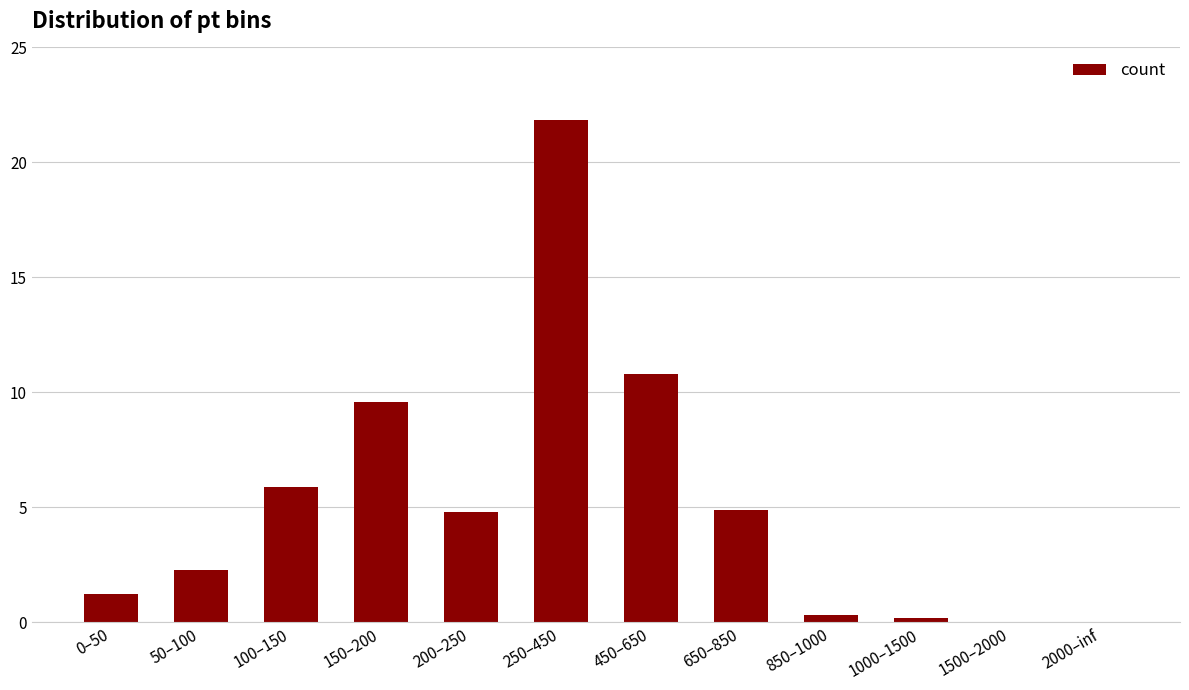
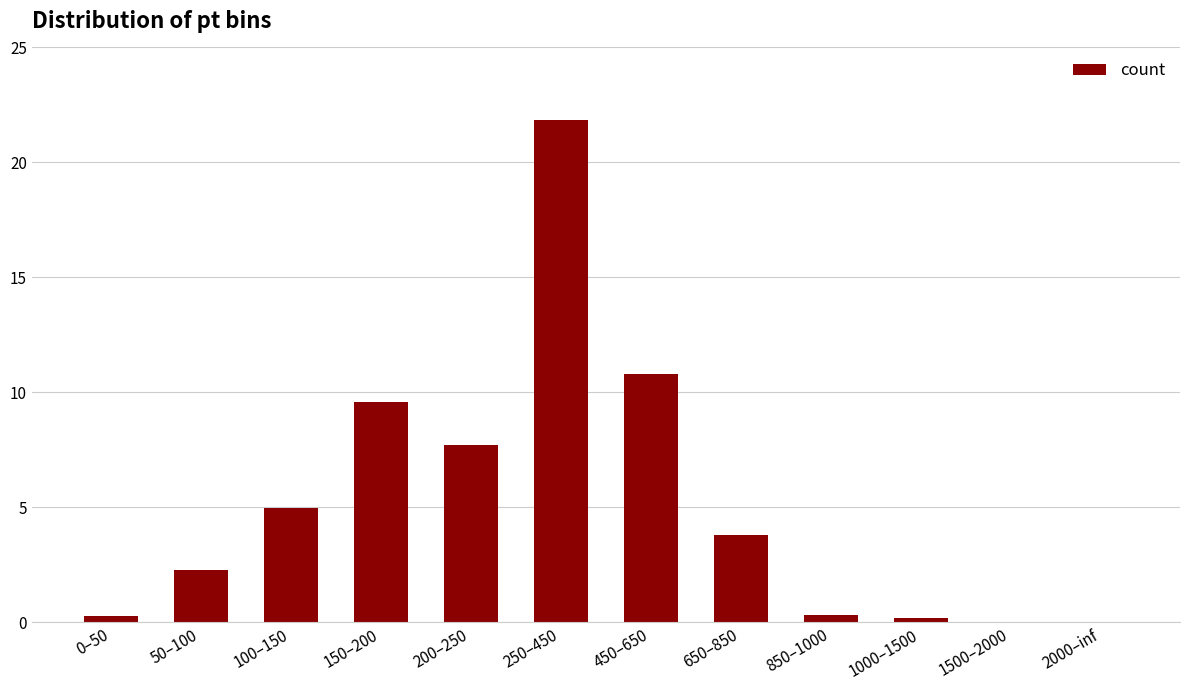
  {
-   "0–50": 1.2,
+   "0–50": 0.3,
    "50–100": 2.3,
-   "100–150": 5.9,
+   "100–150": 5.0,
    "150–200": 9.6,
-   "200–250": 4.8,
+   "200–250": 7.7,
    "250–450": 21.8,
    "450–650": 10.8,
-   "650–850": 4.9,
+   "650–850": 3.8,
    "850–1000": 0.3,
    "1000–1500": 0.2,
    "1500–2000": 0.0,
    "2000–inf": 0.0
  }
